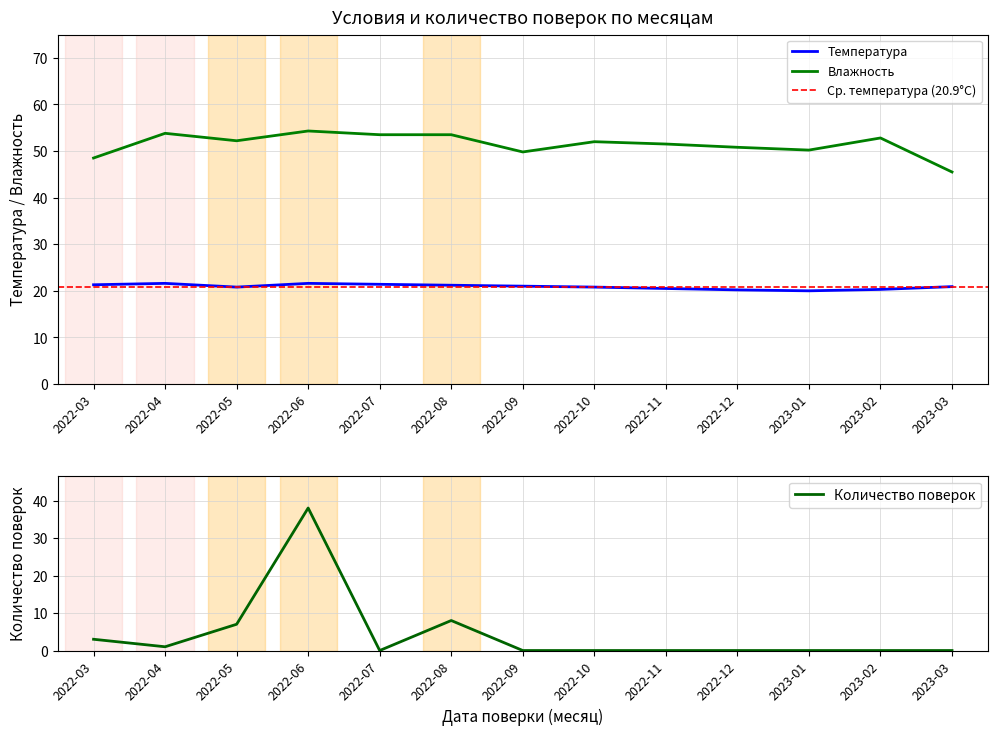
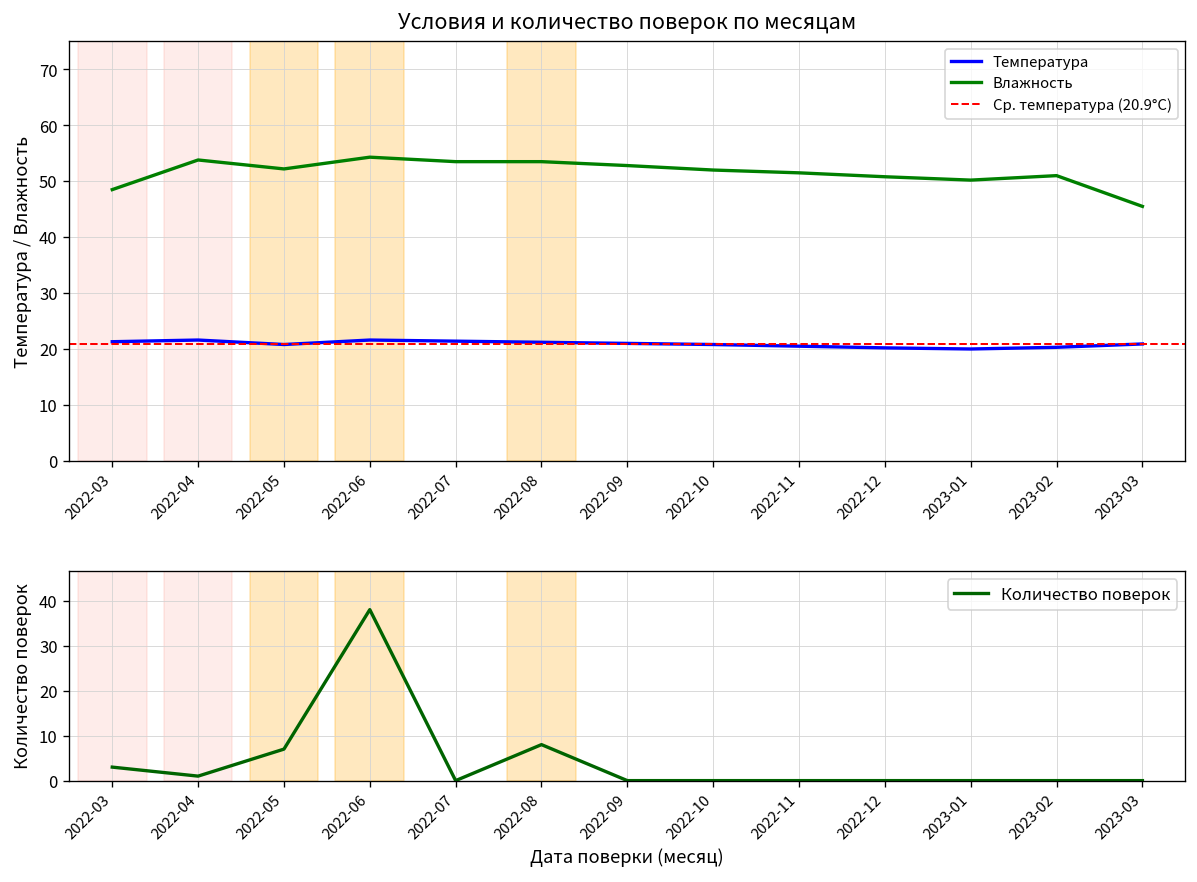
  {
    "Условия и количество поверок по месяцам": {
      "Температура": {
        "2022-03": 21,
        "2022-04": 22,
        "2022-05": 21,
        "2022-06": 22,
        "2022-07": 21,
        "2022-08": 21,
        "2022-09": 21,
        "2022-10": 21,
        "2022-11": 21,
        "2022-12": 20,
        "2023-01": 20,
        "2023-02": 20,
        "2023-03": 21
      },
      "Влажность": {
        "2022-03": 49,
        "2022-04": 54,
        "2022-05": 52,
        "2022-06": 54,
        "2022-07": 54,
        "2022-08": 54,
-       "2022-09": 50,
+       "2022-09": 53,
        "2022-10": 52,
        "2022-11": 52,
        "2022-12": 51,
        "2023-01": 50,
-       "2023-02": 53,
+       "2023-02": 51,
        "2023-03": 46
      }
    }
  }
